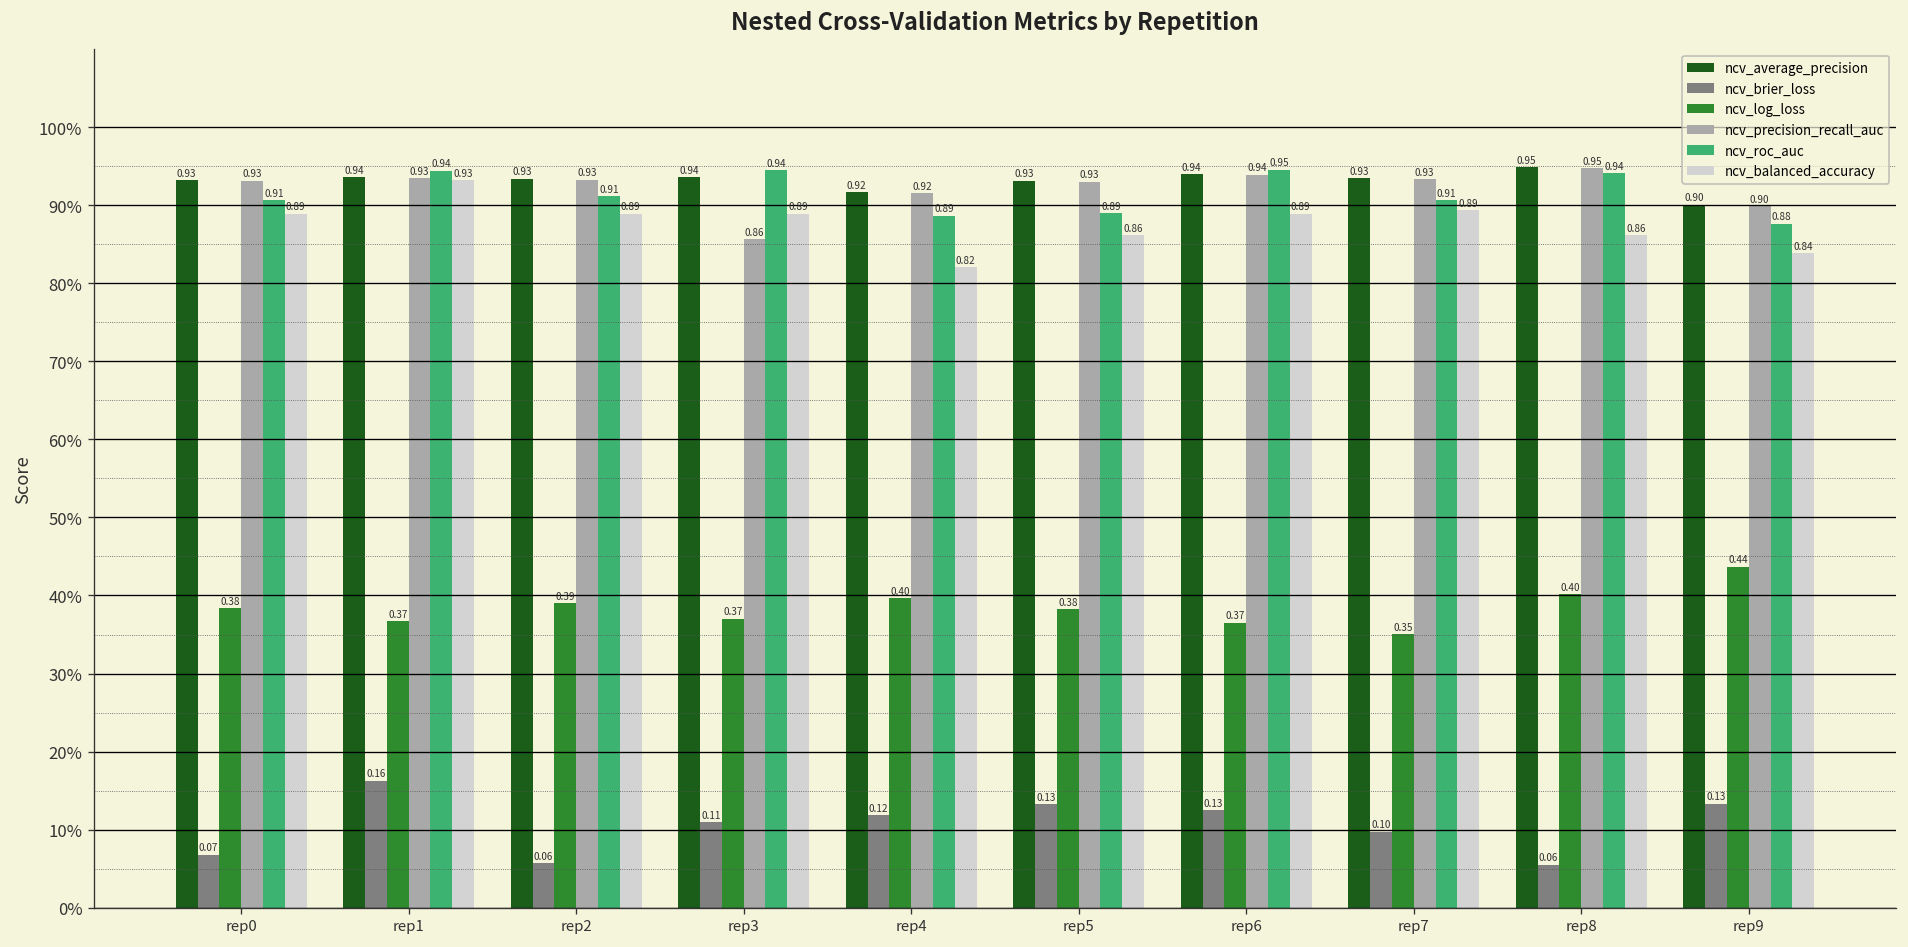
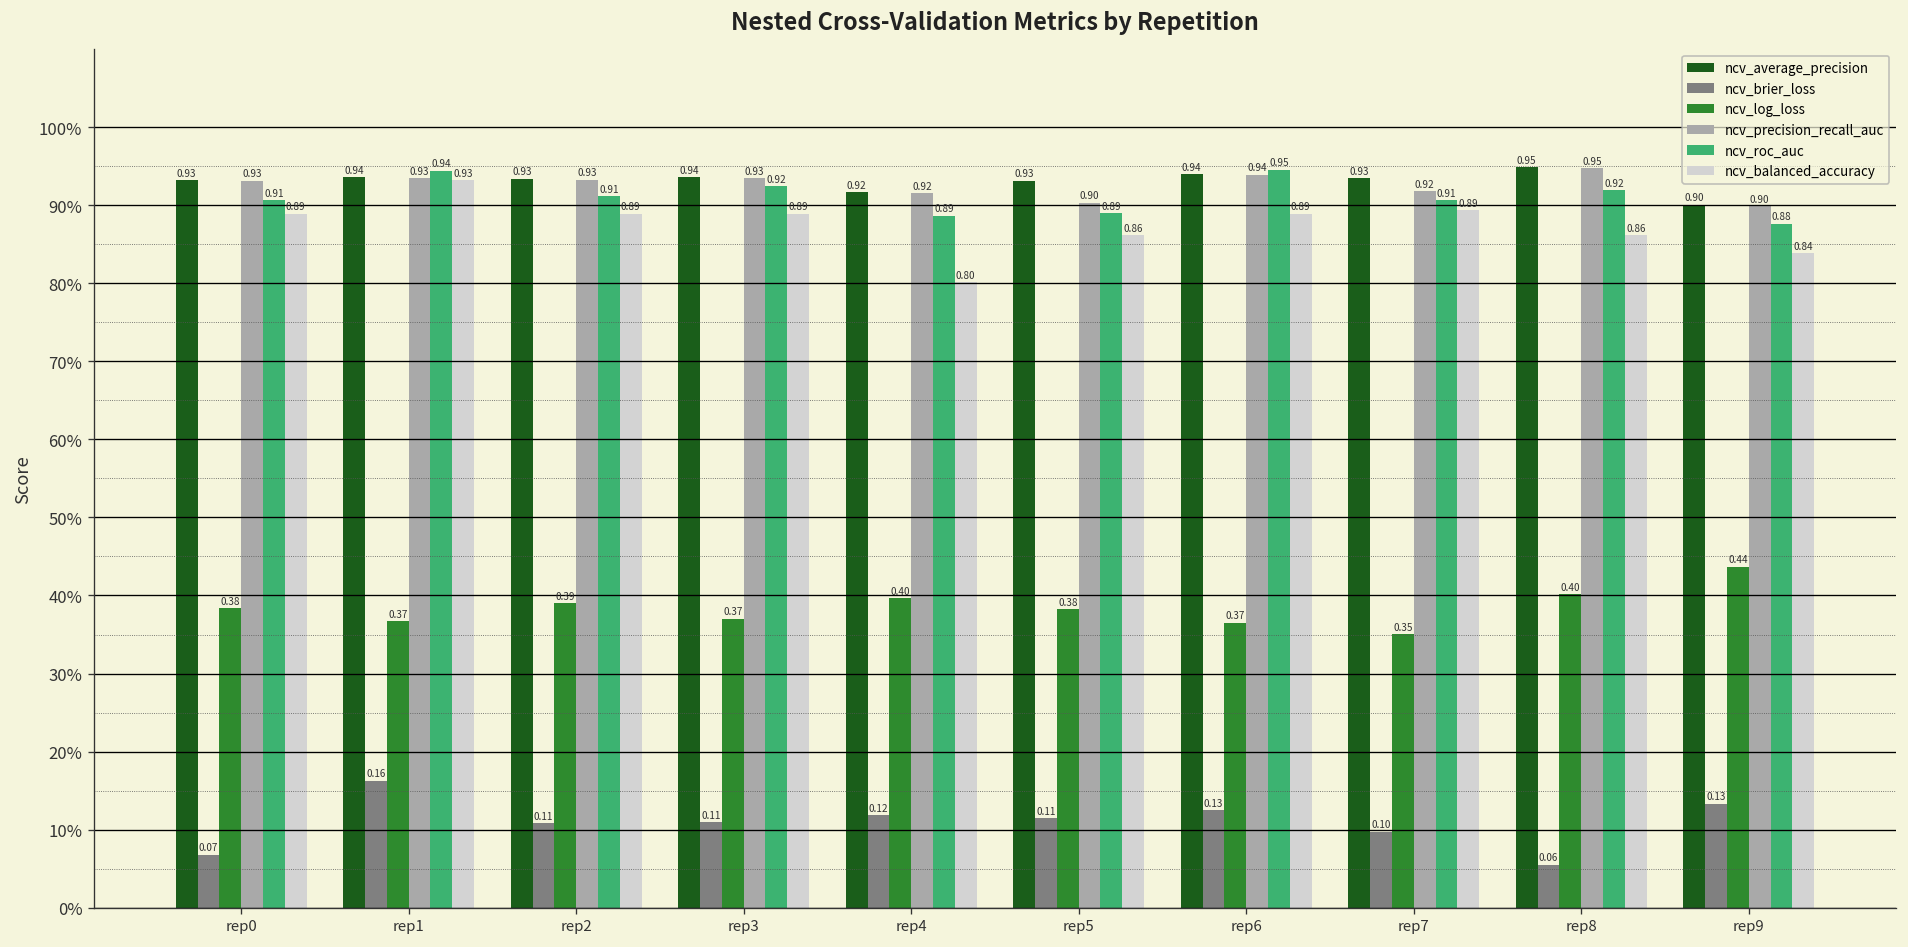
  {
    "ncv_brier_loss": {
      "rep0": 0.07,
      "rep1": 0.16,
-     "rep2": 0.06,
+     "rep2": 0.11,
      "rep3": 0.11,
      "rep4": 0.12,
-     "rep5": 0.13,
+     "rep5": 0.11,
      "rep6": 0.13,
      "rep7": 0.10,
      "rep8": 0.06,
      "rep9": 0.13
    },
    "ncv_precision_recall_auc": {
      "rep0": 0.93,
      "rep1": 0.93,
      "rep2": 0.93,
-     "rep3": 0.86,
+     "rep3": 0.93,
      "rep4": 0.92,
-     "rep5": 0.93,
+     "rep5": 0.90,
      "rep6": 0.94,
-     "rep7": 0.93,
+     "rep7": 0.92,
      "rep8": 0.95,
      "rep9": 0.90
    },
    "ncv_roc_auc": {
      "rep0": 0.91,
      "rep1": 0.94,
      "rep2": 0.91,
-     "rep3": 0.94,
+     "rep3": 0.92,
      "rep4": 0.89,
      "rep5": 0.89,
      "rep6": 0.95,
      "rep7": 0.91,
-     "rep8": 0.94,
+     "rep8": 0.92,
      "rep9": 0.88
    },
    "ncv_balanced_accuracy": {
      "rep0": 0.89,
      "rep1": 0.93,
      "rep2": 0.89,
      "rep3": 0.89,
-     "rep4": 0.82,
+     "rep4": 0.80,
      "rep5": 0.86,
      "rep6": 0.89,
      "rep7": 0.89,
      "rep8": 0.86,
      "rep9": 0.84
    }
  }
